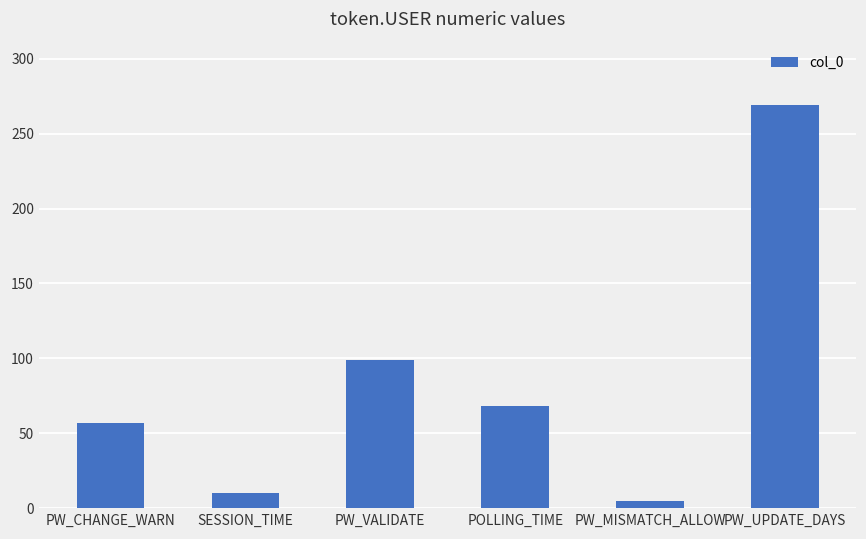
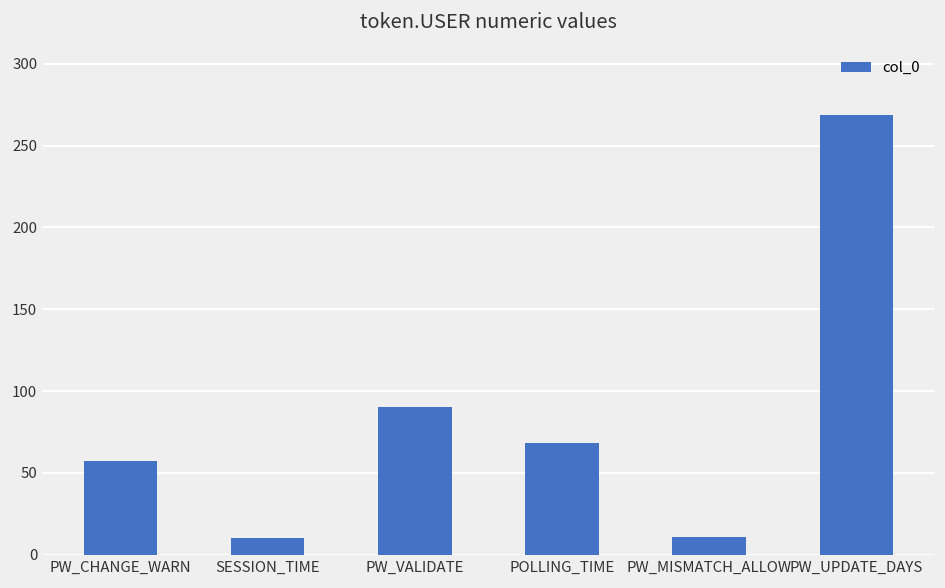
  {
    "PW_CHANGE_WARN": 57,
    "SESSION_TIME": 10,
-   "PW_VALIDATE": 99,
+   "PW_VALIDATE": 90,
    "POLLING_TIME": 68,
-   "PW_MISMATCH_ALLOW": 5,
+   "PW_MISMATCH_ALLOW": 11,
    "PW_UPDATE_DAYS": 269
  }
